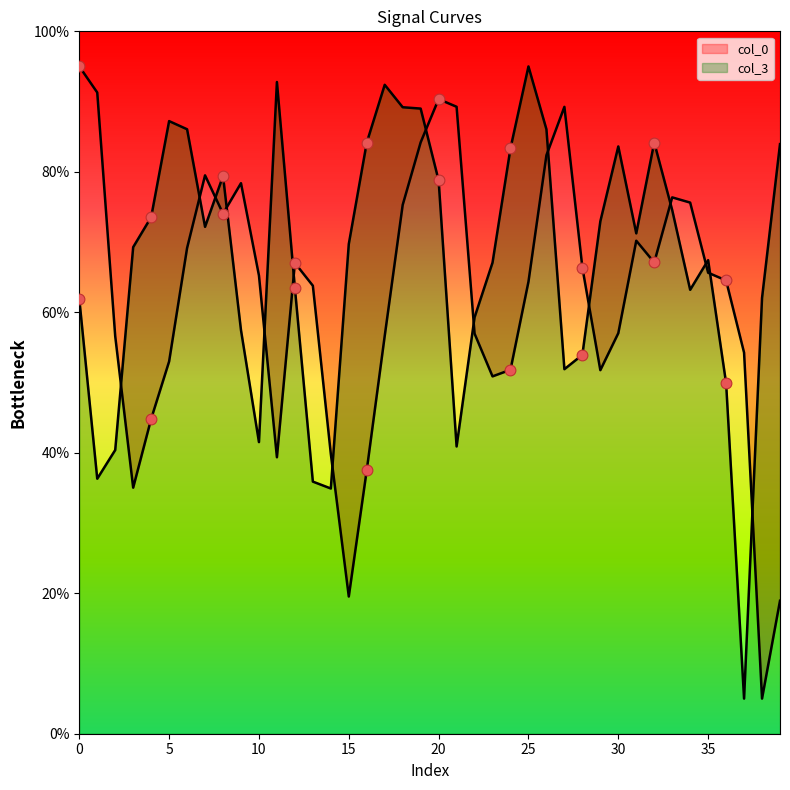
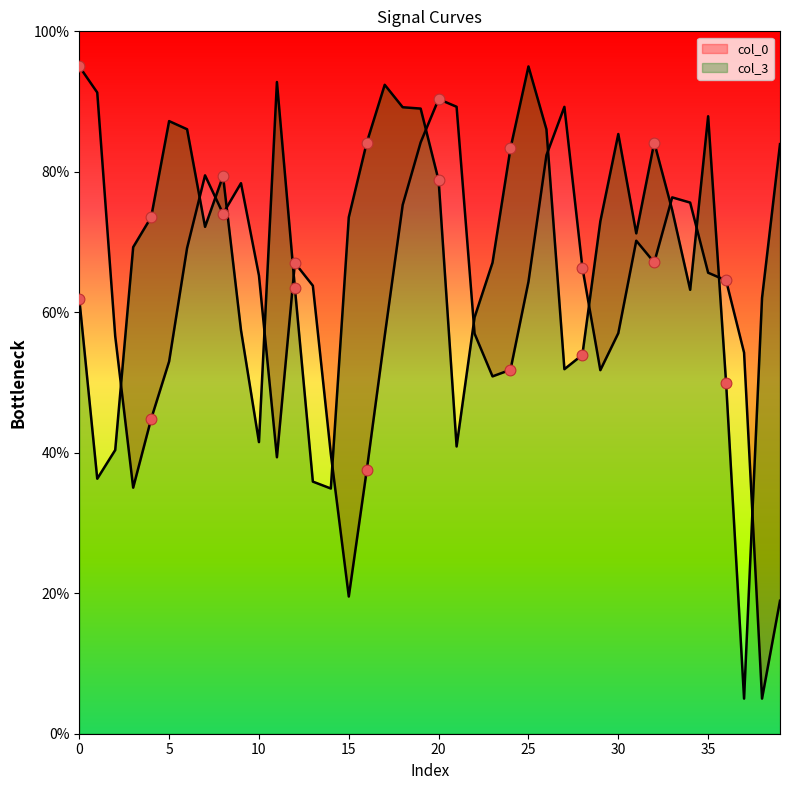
  {
    "col_3": {
      "5": "87%",
      "10": "42%",
-     "15": "70%",
+     "15": "74%",
      "25": "95%",
-     "30": "84%",
-     "35": "67%"
+     "30": "85%",
+     "35": "88%"
    }
  }
